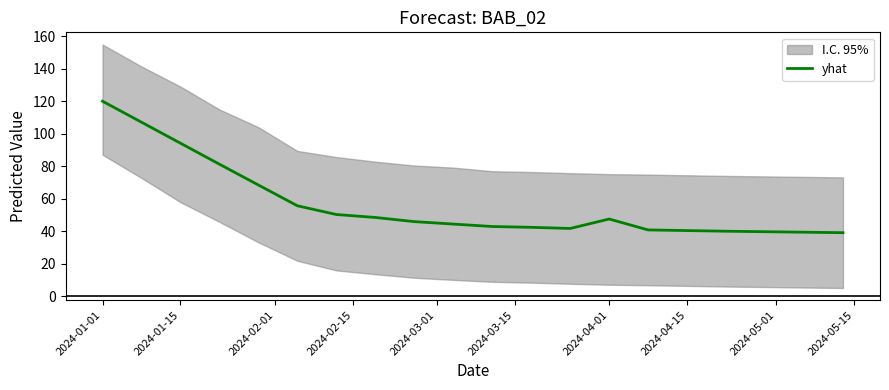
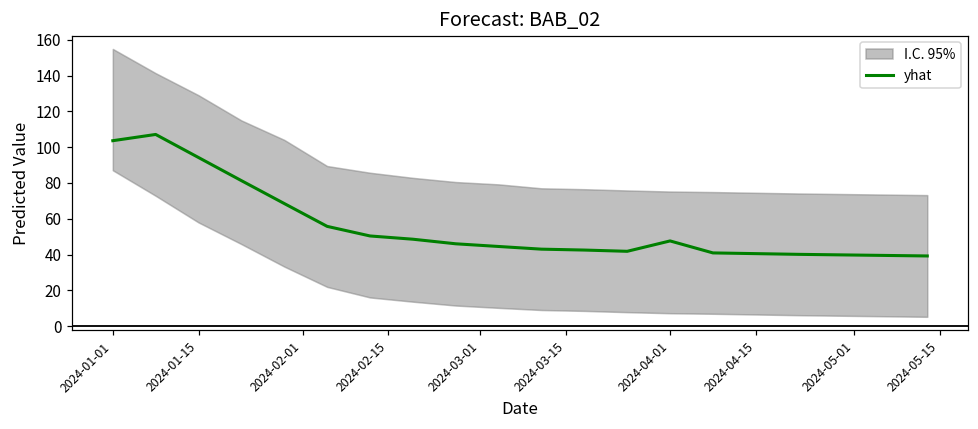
  {
    "yhat": {
-     "2024-01-01": 120,
+     "2024-01-01": 104,
      "2024-01-15": 94,
      "2024-04-01": 48,
      "2024-04-15": 41
    }
  }
